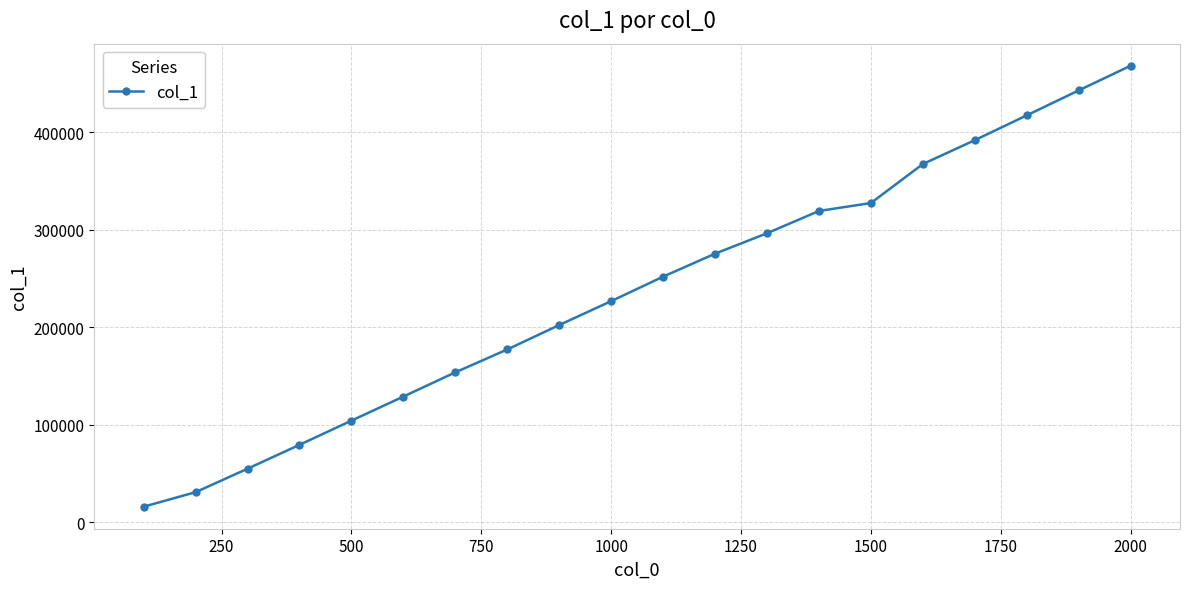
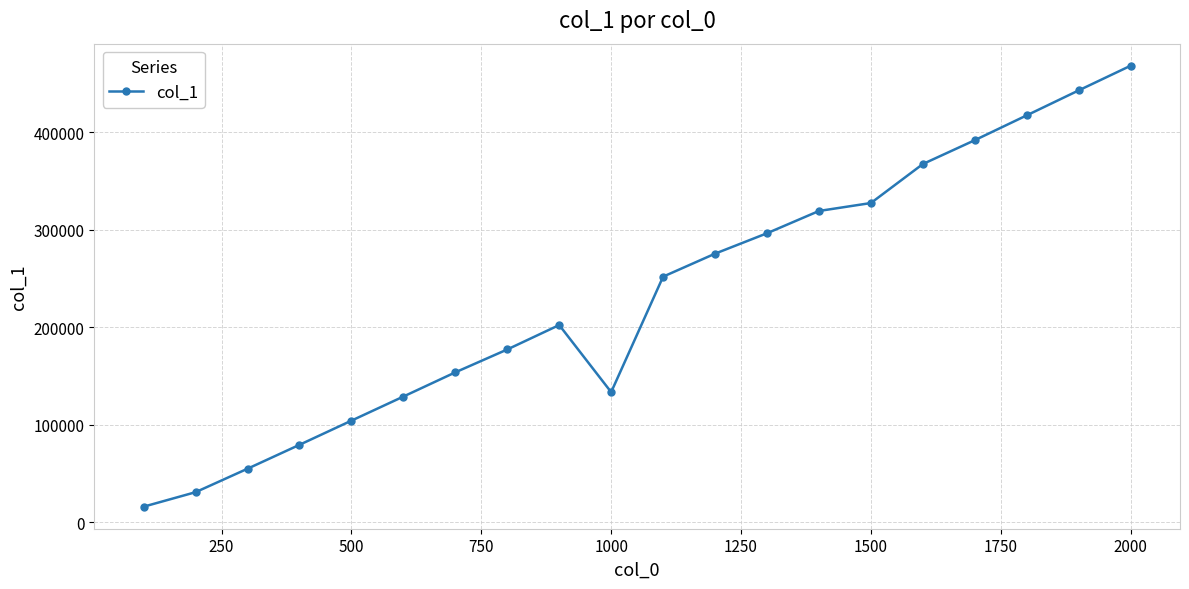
  {
    "500": 100000,
-   "1000": 230000,
+   "1000": 130000,
    "1500": 330000,
    "2000": 470000
  }
